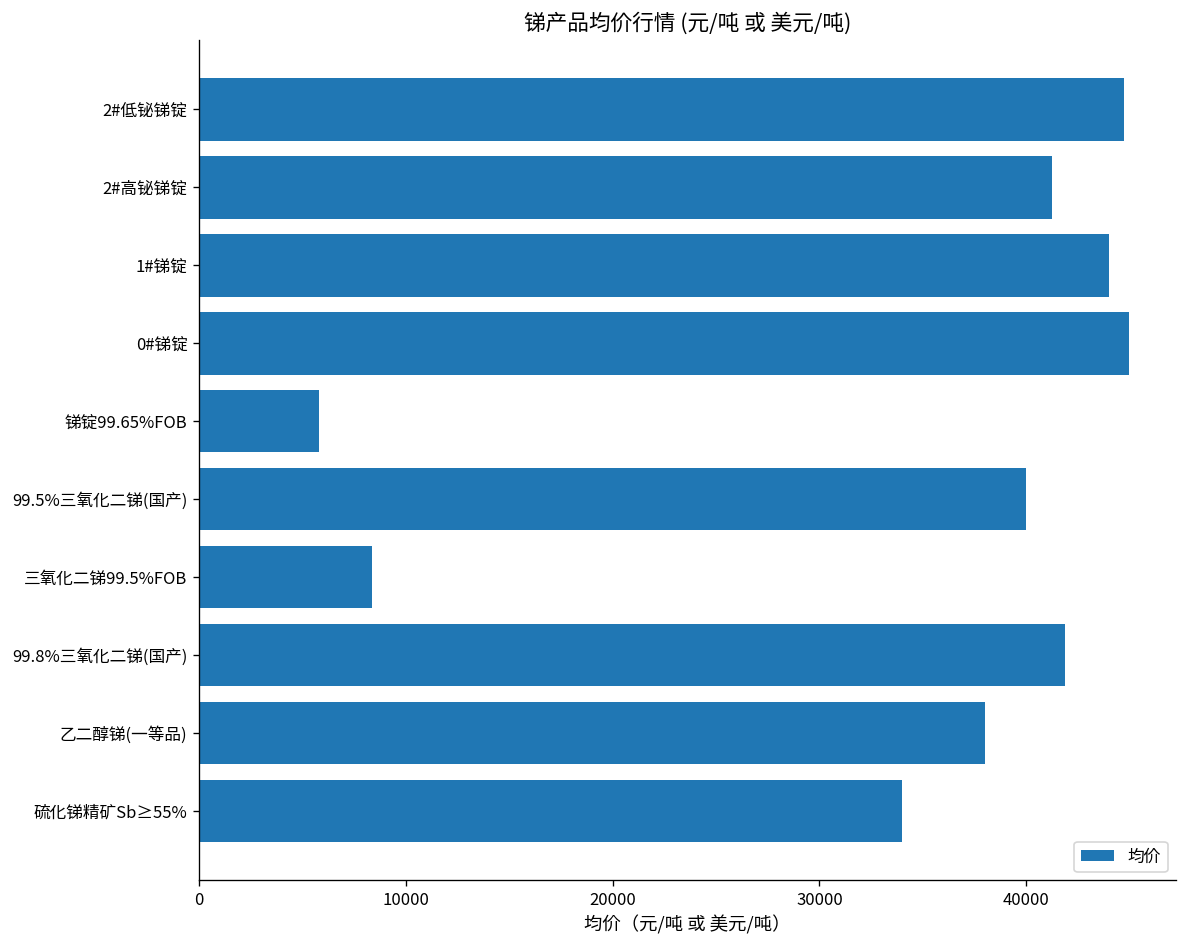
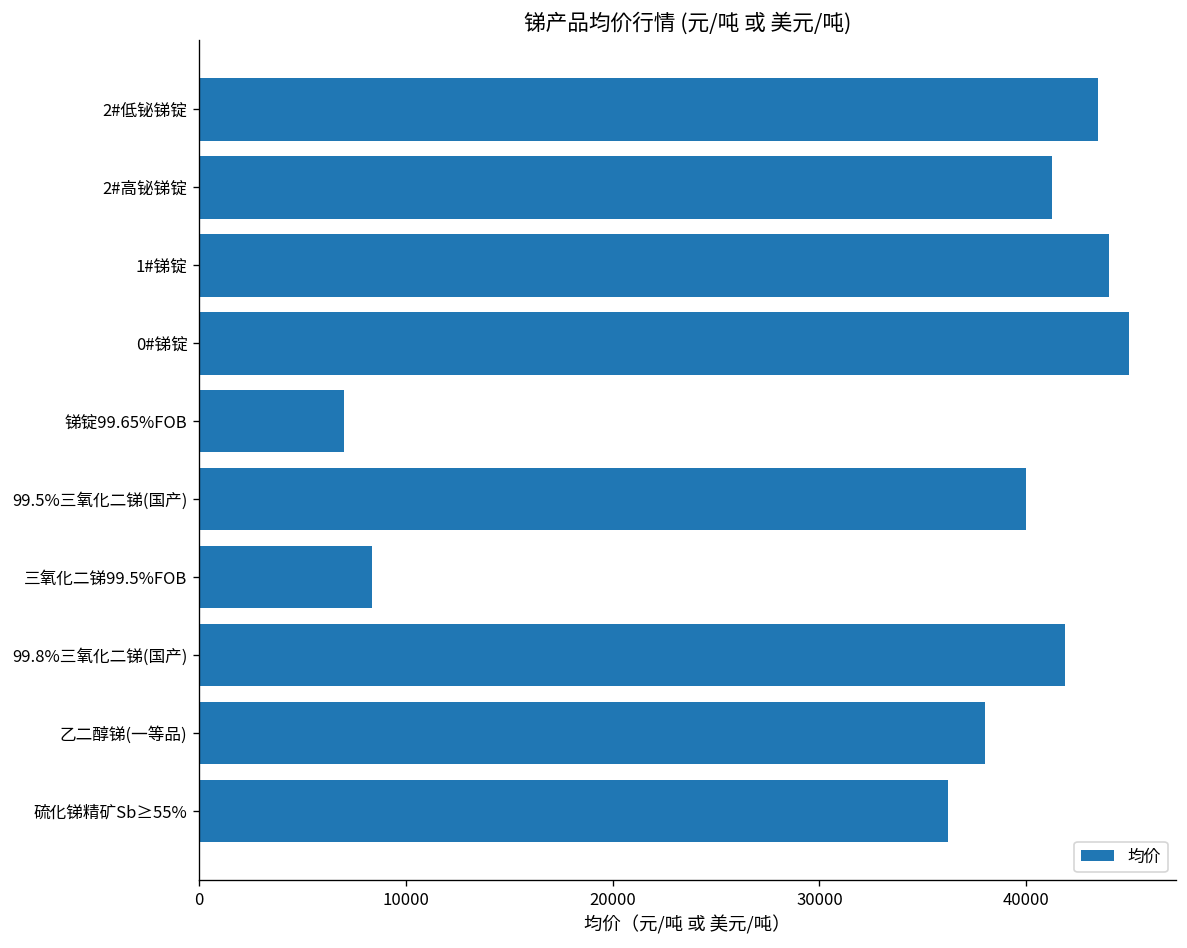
  {
-   "2#低铋锑锭": 44800,
+   "2#低铋锑锭": 43500,
    "2#高铋锑锭": 41300,
    "1#锑锭": 44000,
    "0#锑锭": 45000,
-   "锑锭99.65%FOB": 5800,
+   "锑锭99.65%FOB": 7000,
    "99.5%三氧化二锑(国产)": 40000,
    "三氧化二锑99.5%FOB": 8300,
    "99.8%三氧化二锑(国产)": 41900,
    "乙二醇锑(一等品)": 38000,
-   "硫化锑精矿Sb≥55%": 34000
+   "硫化锑精矿Sb≥55%": 36200
  }
